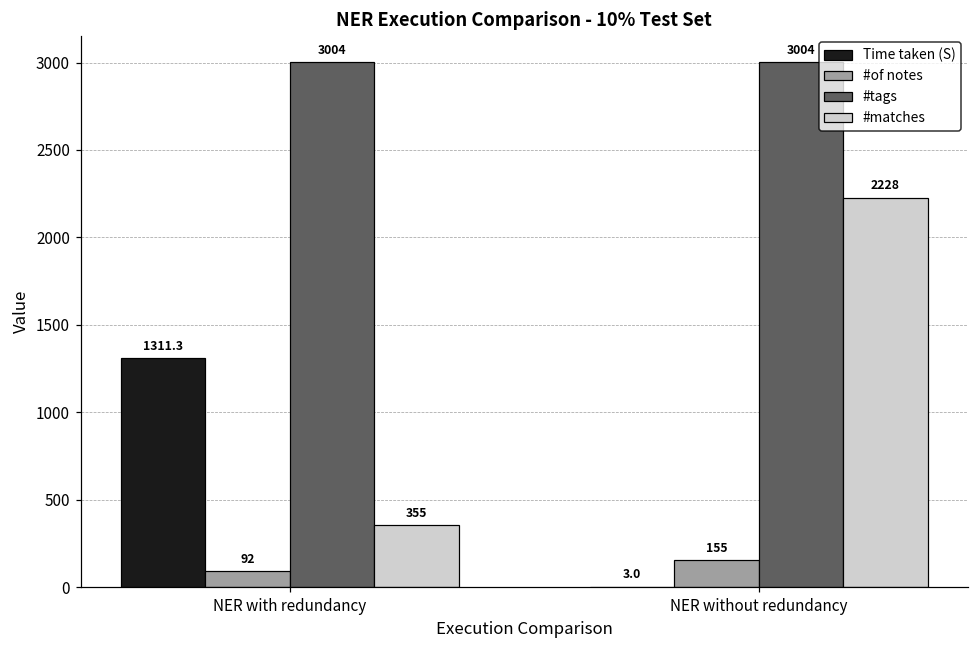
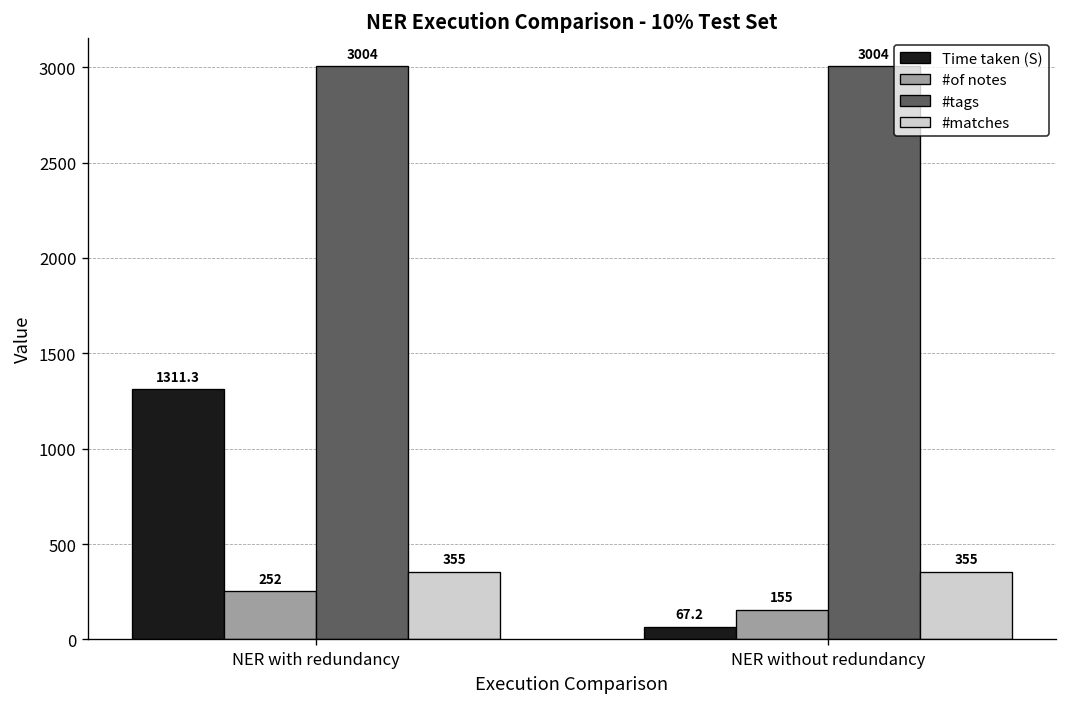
  {
    "Time taken (S)": {
      "NER with redundancy": 1311.3,
-     "NER without redundancy": 3.0
+     "NER without redundancy": 67.2
    },
    "#of notes": {
-     "NER with redundancy": 92,
+     "NER with redundancy": 252,
      "NER without redundancy": 155
    },
    "#tags": {
      "NER with redundancy": 3004,
      "NER without redundancy": 3004
    },
    "#matches": {
      "NER with redundancy": 355,
-     "NER without redundancy": 2228
+     "NER without redundancy": 355
    }
  }
